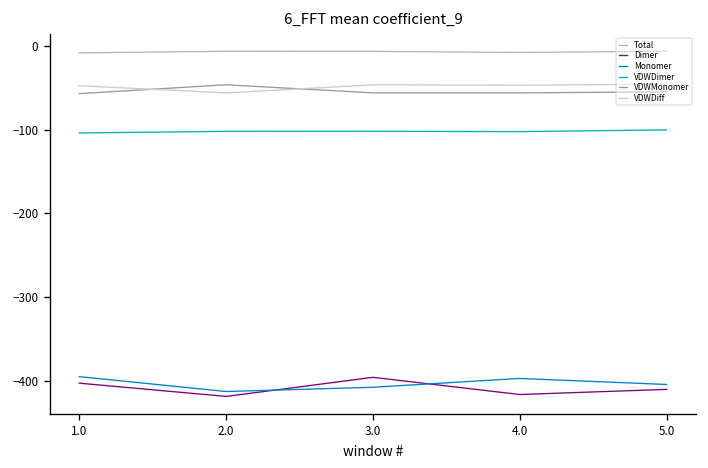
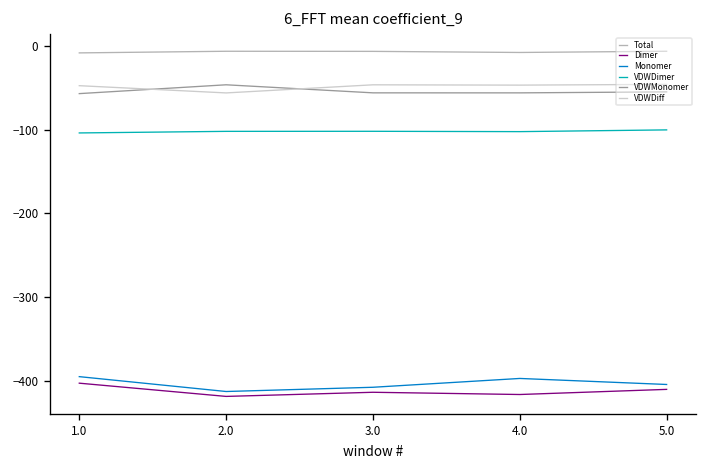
  {
    "Dimer": {
      "1.0": -400,
      "2.0": -420,
-     "3.0": -400,
+     "3.0": -410,
      "4.0": -420,
      "5.0": -410
    }
  }
